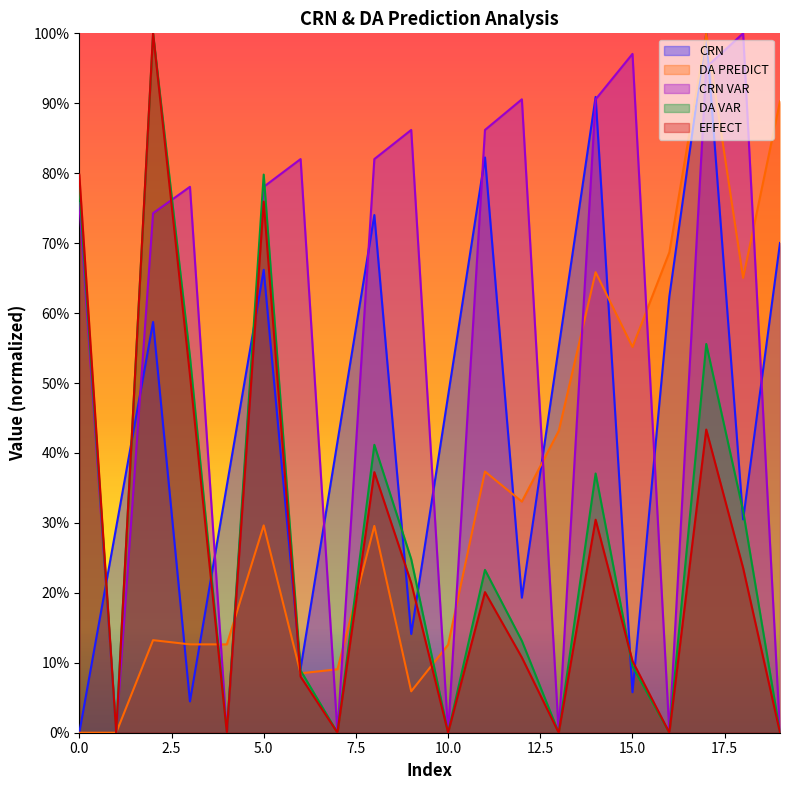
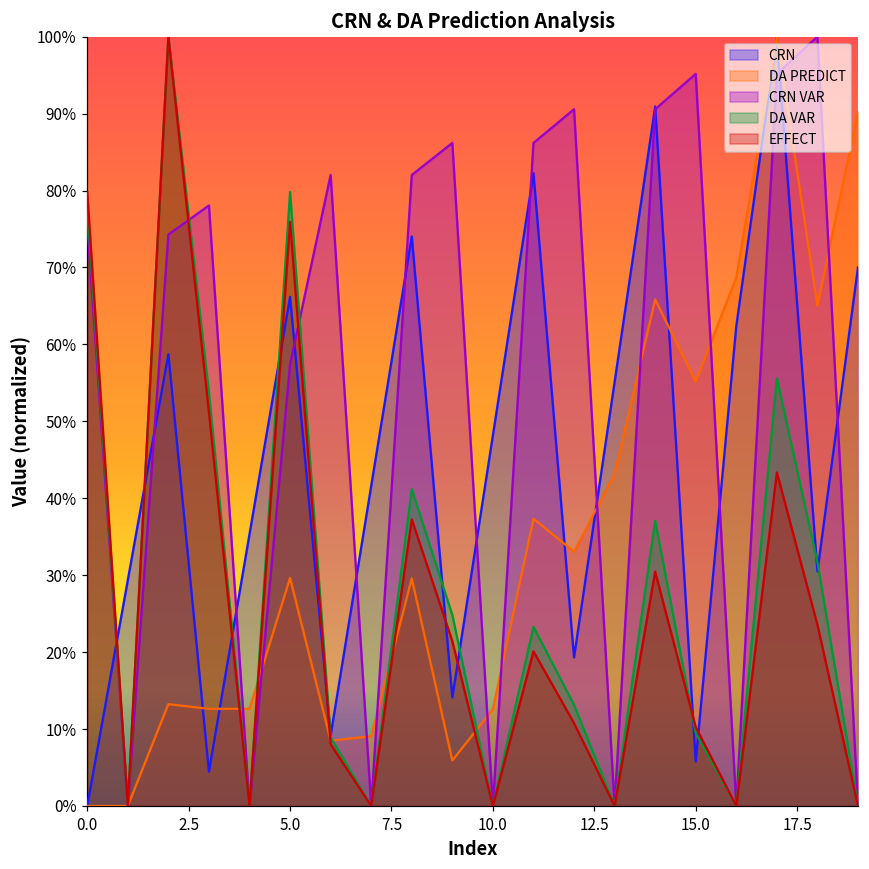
  {
    "CRN": {
      "5.0": "66%",
      "10.0": "48%",
      "15.0": "6%"
    },
    "CRN VAR": {
      "0.0": "76%",
-     "5.0": "78%",
-     "15.0": "97%"
+     "5.0": "57%",
+     "15.0": "95%"
    },
    "DA VAR": {
      "0.0": "78%",
      "5.0": "80%",
      "15.0": "9%"
    }
  }
